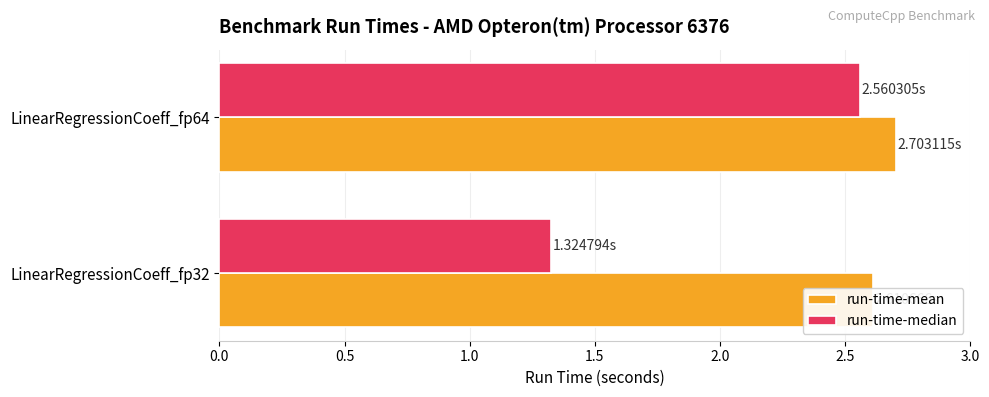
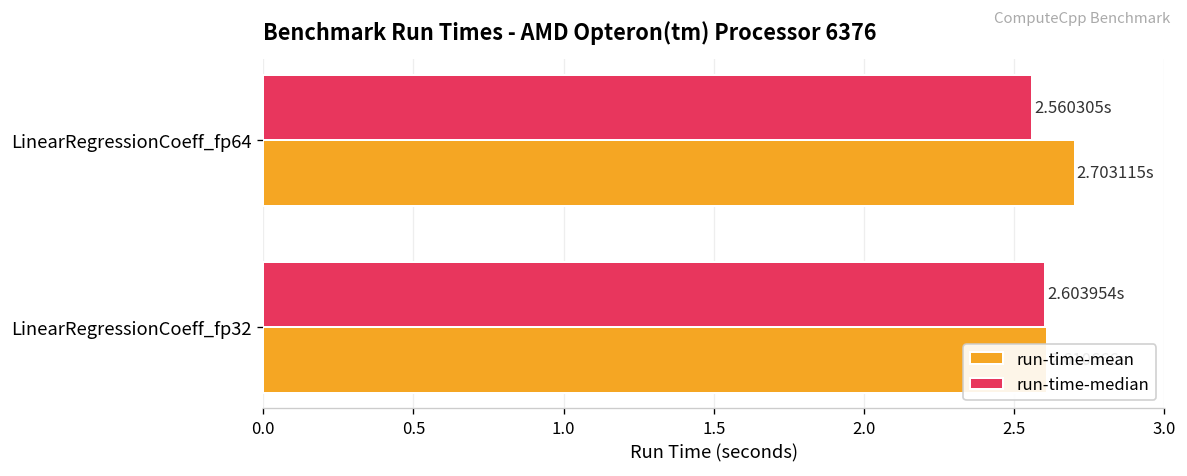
  {
    "run-time-mean": {
      "LinearRegressionCoeff_fp64": "2.703115s"
    },
    "run-time-median": {
      "LinearRegressionCoeff_fp64": "2.560305s",
-     "LinearRegressionCoeff_fp32": "1.324794s"
+     "LinearRegressionCoeff_fp32": "2.603954s"
    }
  }
